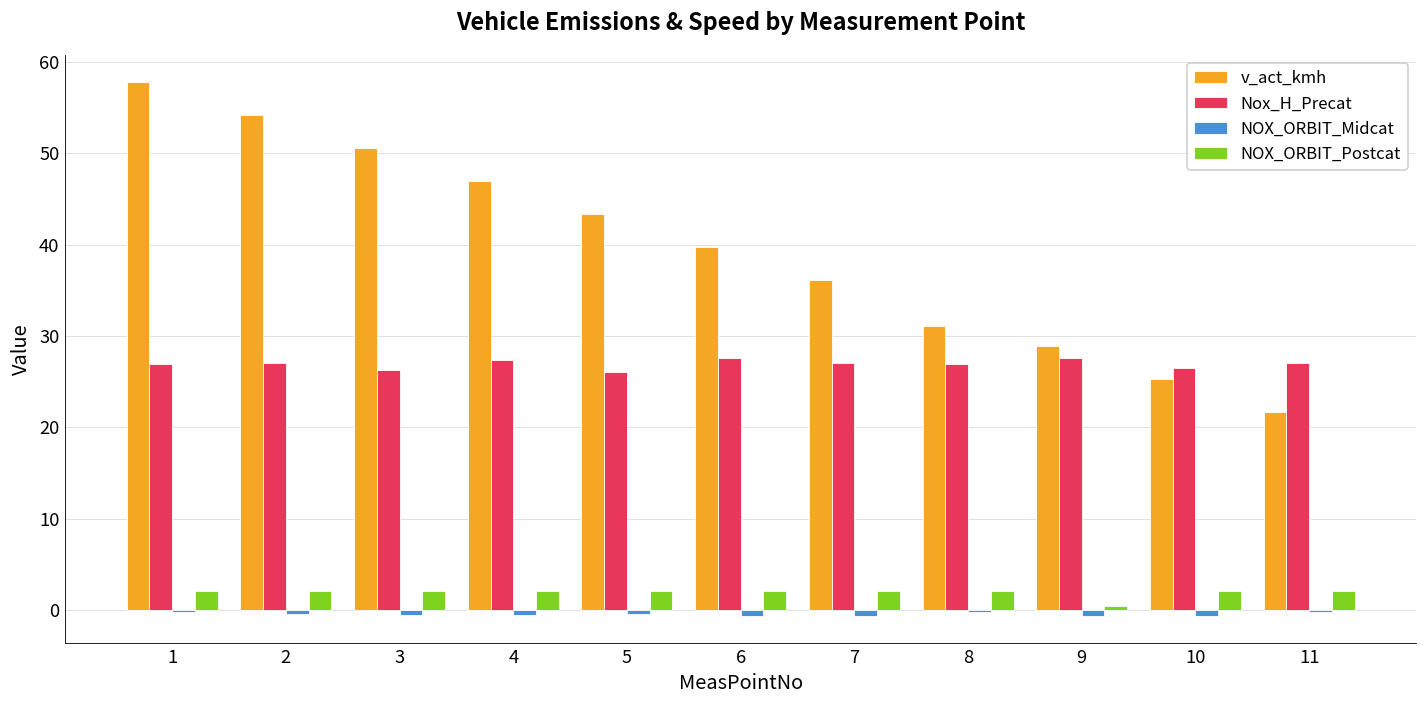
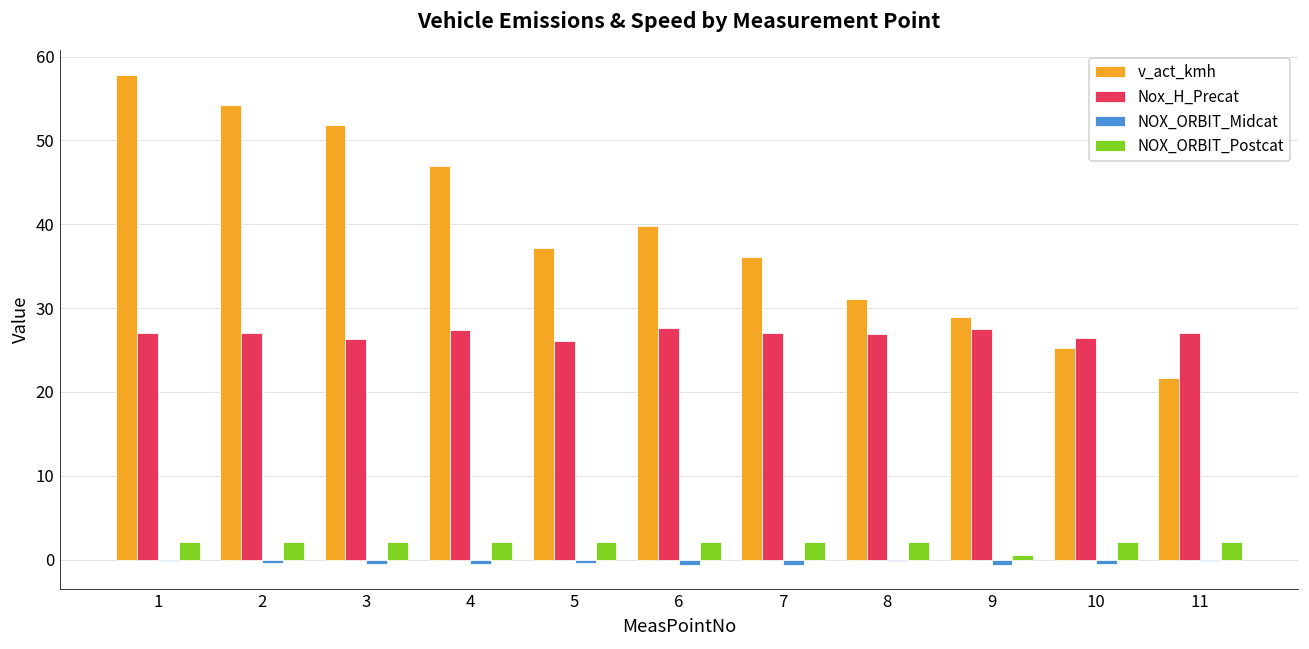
  {
    "v_act_kmh": {
      "1": 58,
      "2": 54,
-     "3": 51,
+     "3": 52,
      "4": 47,
-     "5": 43,
+     "5": 37,
      "6": 40,
      "7": 36,
      "8": 31,
      "9": 29,
      "10": 25,
      "11": 22
    },
    "Nox_H_Precat": {
      "1": 27,
      "2": 27,
      "3": 26,
      "4": 27,
      "5": 26,
      "6": 28,
      "7": 27,
      "8": 27,
      "9": 28,
      "10": 26,
      "11": 27
    },
    "NOX_ORBIT_Midcat": {
      "2": 0,
      "3": -1,
      "4": -1,
      "5": 0,
      "6": -1,
      "7": -1,
      "9": -1,
      "10": -1
    },
    "NOX_ORBIT_Postcat": {
      "1": 2,
      "2": 2,
      "3": 2,
      "4": 2,
      "5": 2,
      "6": 2,
      "7": 2,
      "8": 2,
      "9": 1,
      "10": 2,
      "11": 2
    }
  }
